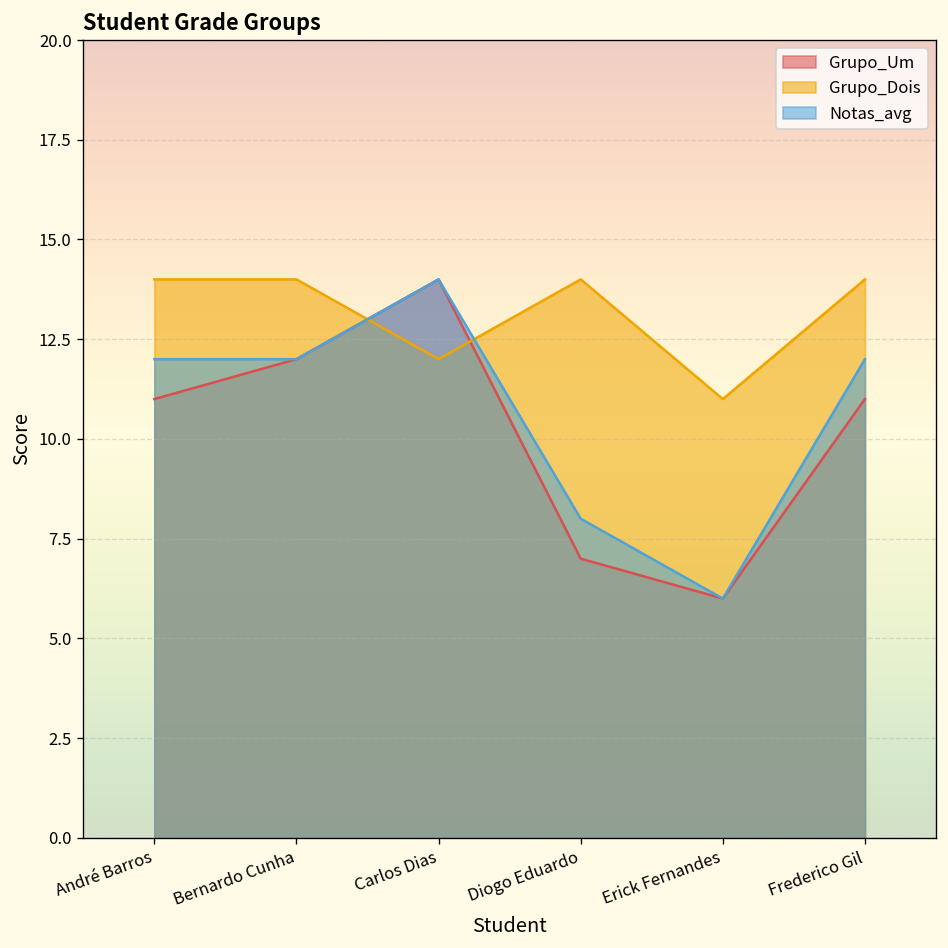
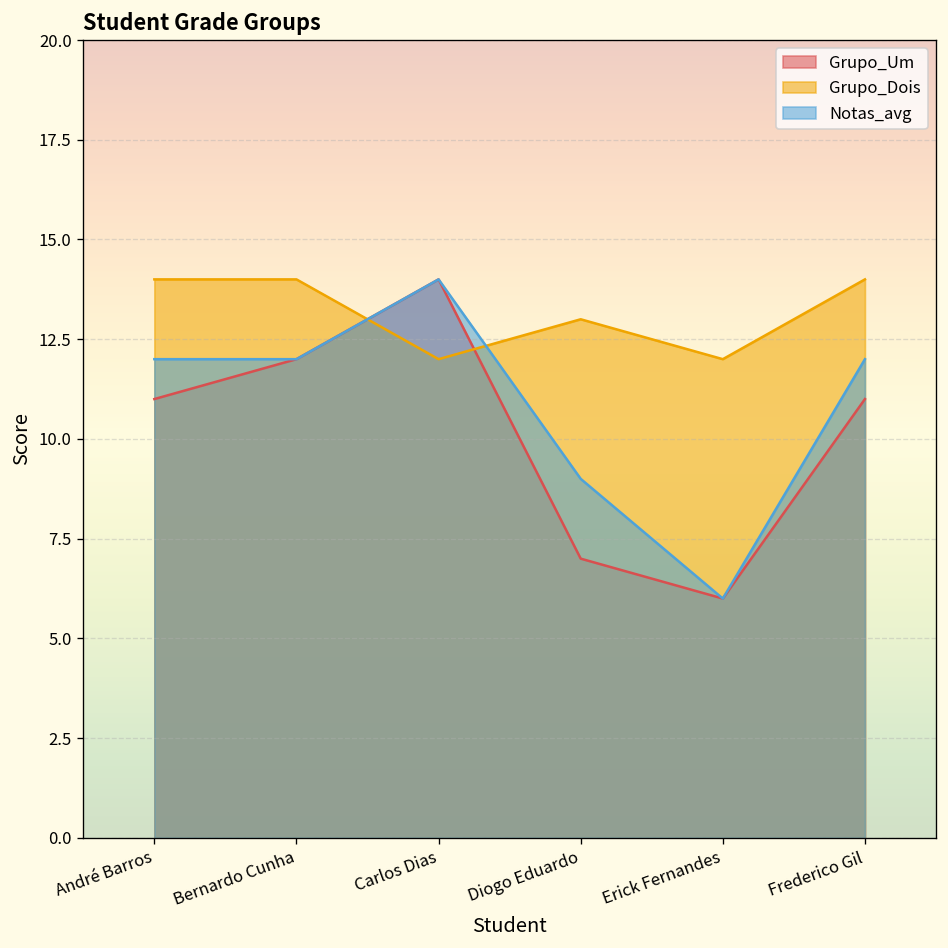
  {
    "Grupo_Um": {
      "André Barros": 11,
      "Diogo Eduardo": 7,
      "Frederico Gil": 11
    },
    "Grupo_Dois": {
      "André Barros": 14,
      "Bernardo Cunha": 14,
      "Carlos Dias": 12,
-     "Diogo Eduardo": 14,
-     "Erick Fernandes": 11,
+     "Diogo Eduardo": 13,
+     "Erick Fernandes": 12,
      "Frederico Gil": 14
    },
    "Notas_avg": {
      "André Barros": 12,
-     "Diogo Eduardo": 8,
+     "Diogo Eduardo": 9,
      "Frederico Gil": 12
    }
  }
